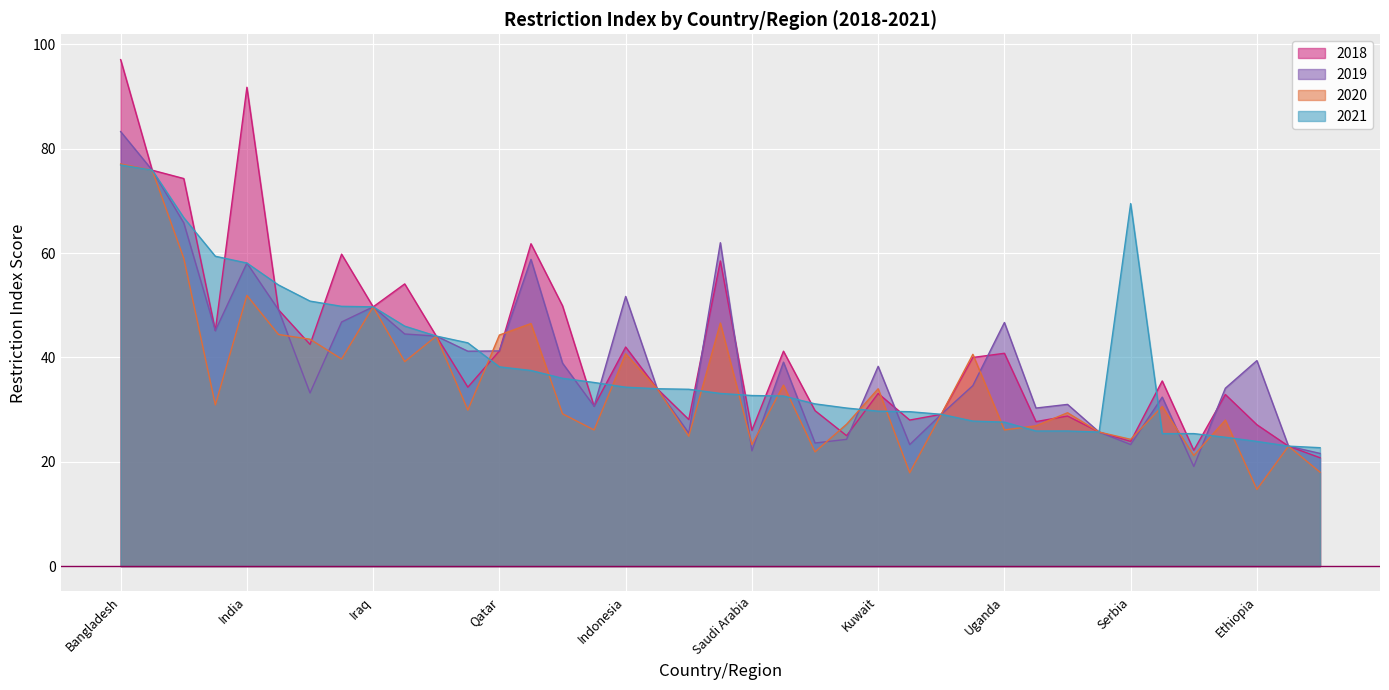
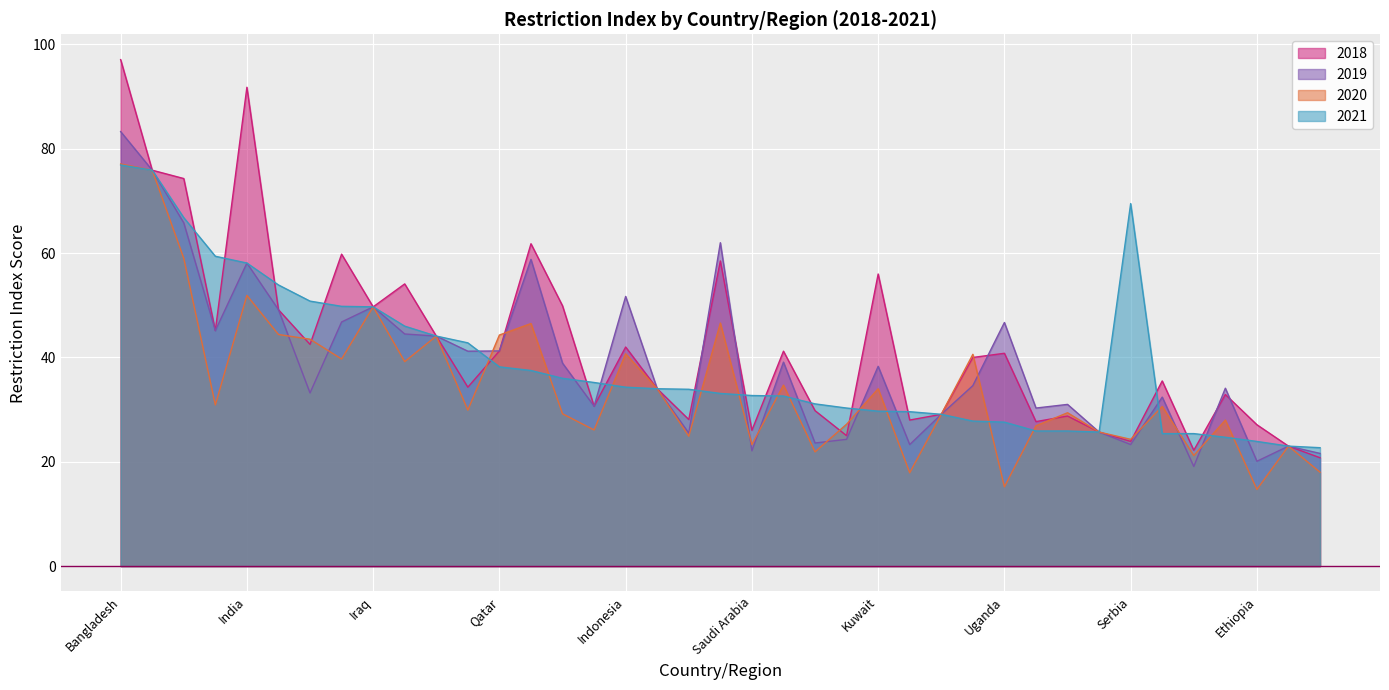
  {
    "2018": {
      "Bangladesh": 97,
      "India": 92,
      "Indonesia": 42,
      "Saudi Arabia": 26,
-     "Kuwait": 33,
+     "Kuwait": 56,
      "Uganda": 41,
      "Ethiopia": 27
    },
    "2019": {
      "Bangladesh": 83,
      "Indonesia": 52,
      "Saudi Arabia": 22,
      "Kuwait": 38,
      "Uganda": 47,
      "Serbia": 23,
-     "Ethiopia": 39
+     "Ethiopia": 20
    },
    "2020": {
      "India": 52,
      "Qatar": 44,
      "Indonesia": 41,
      "Saudi Arabia": 23,
      "Kuwait": 34,
-     "Uganda": 26,
+     "Uganda": 15,
      "Ethiopia": 15
    },
    "2021": {
      "Qatar": 38,
      "Indonesia": 34,
      "Saudi Arabia": 33,
      "Kuwait": 30,
      "Uganda": 28,
      "Serbia": 70,
      "Ethiopia": 24
    }
  }
